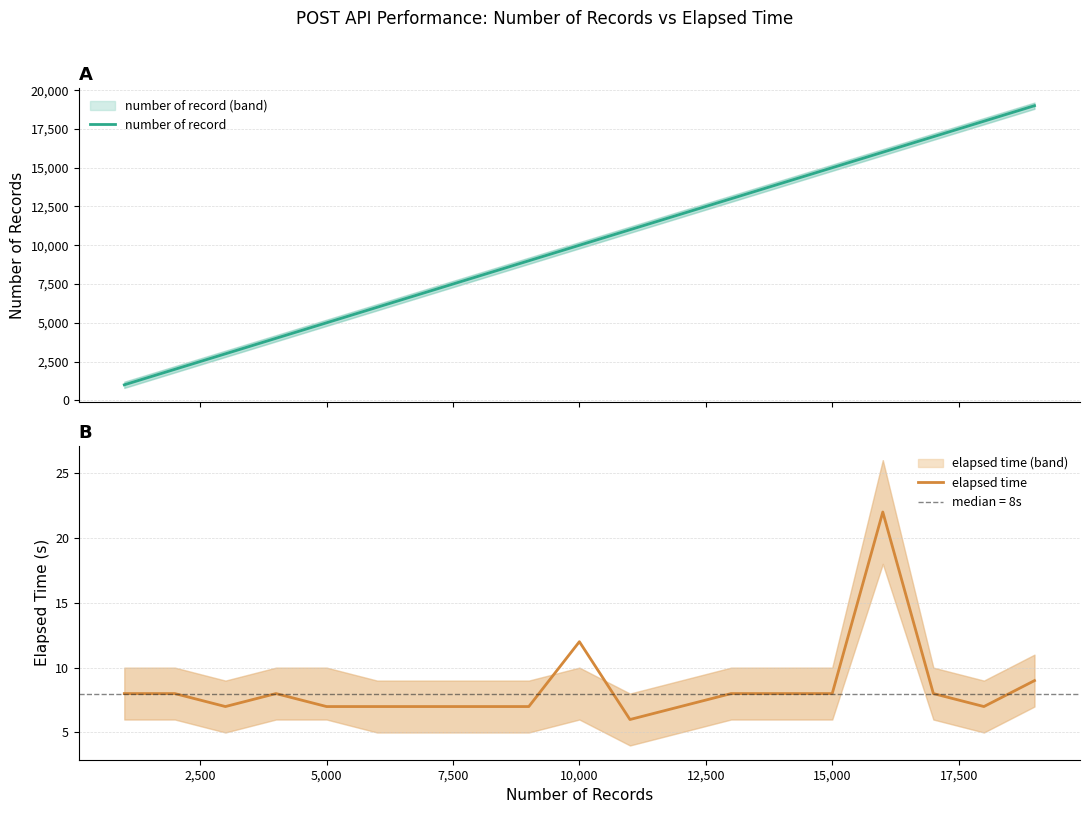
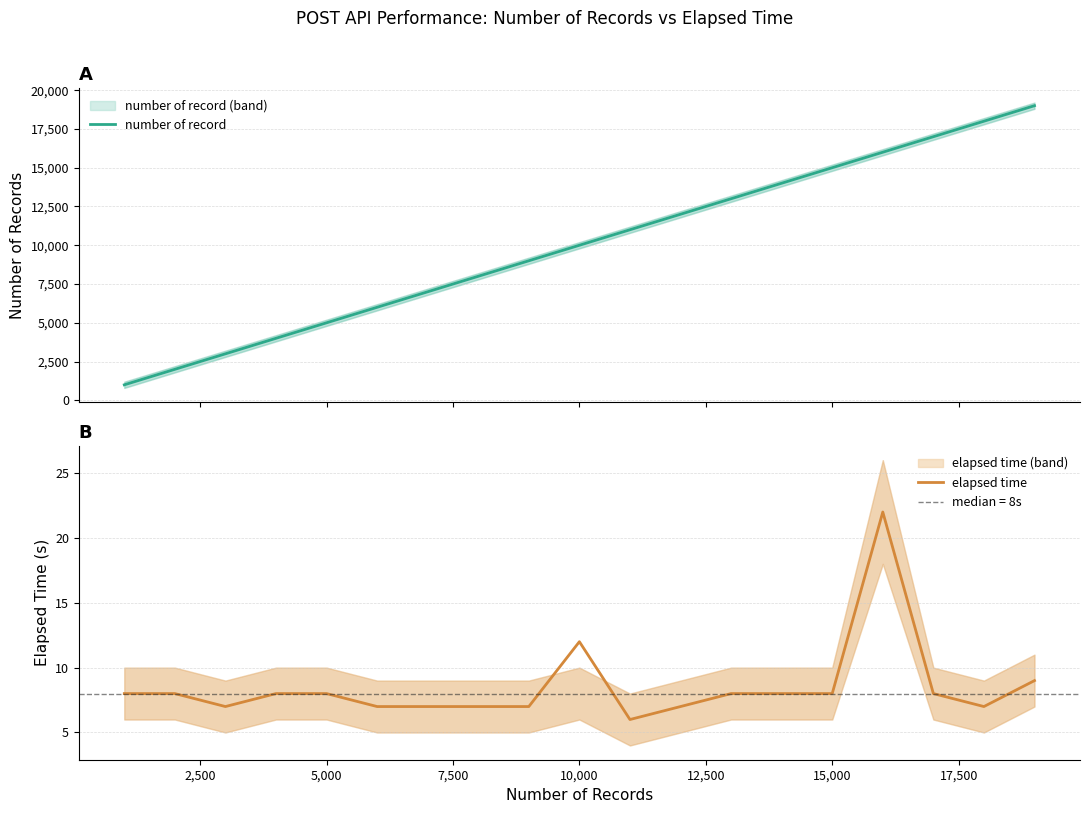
  {
    "B": {
      "elapsed time": {
-       "5,000": 7,
+       "5,000": 8,
        "10,000": 12,
        "15,000": 8
      }
    }
  }
